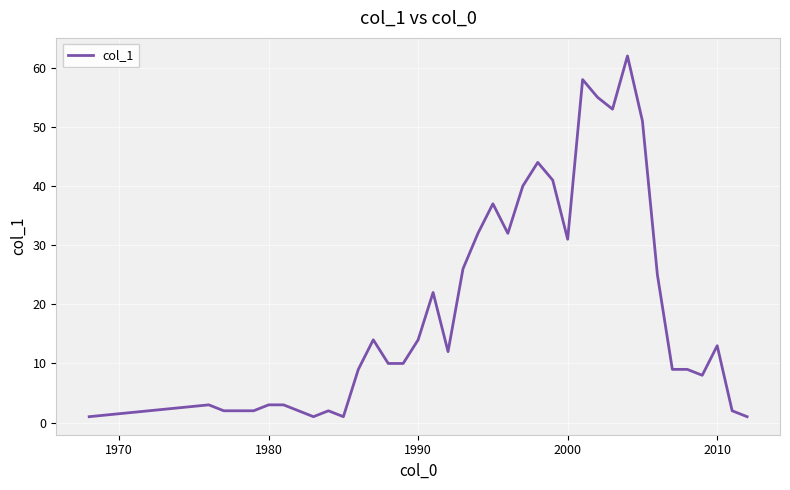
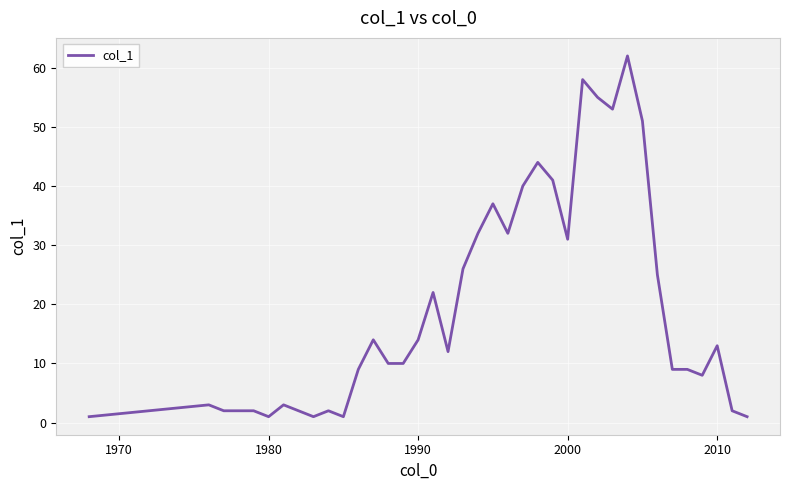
  {
-   "1980": 3,
+   "1980": 1,
    "1990": 14,
    "2000": 31,
    "2010": 13
  }
